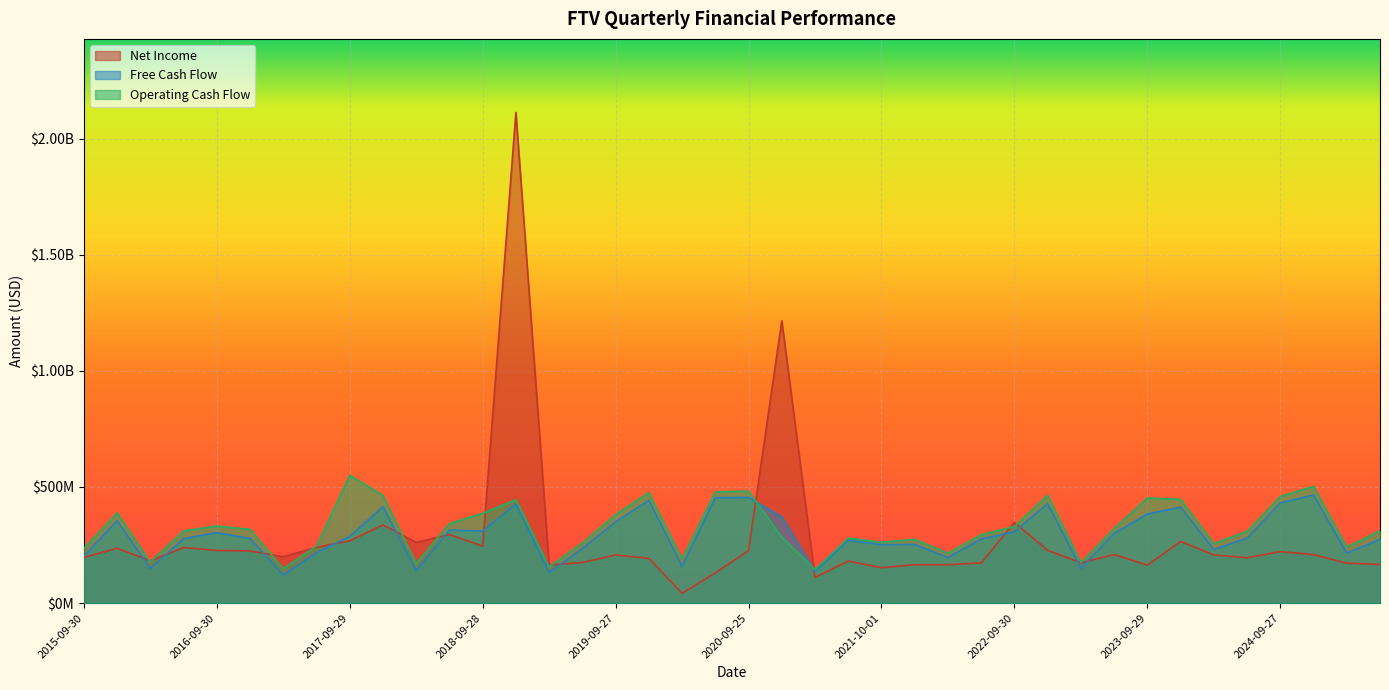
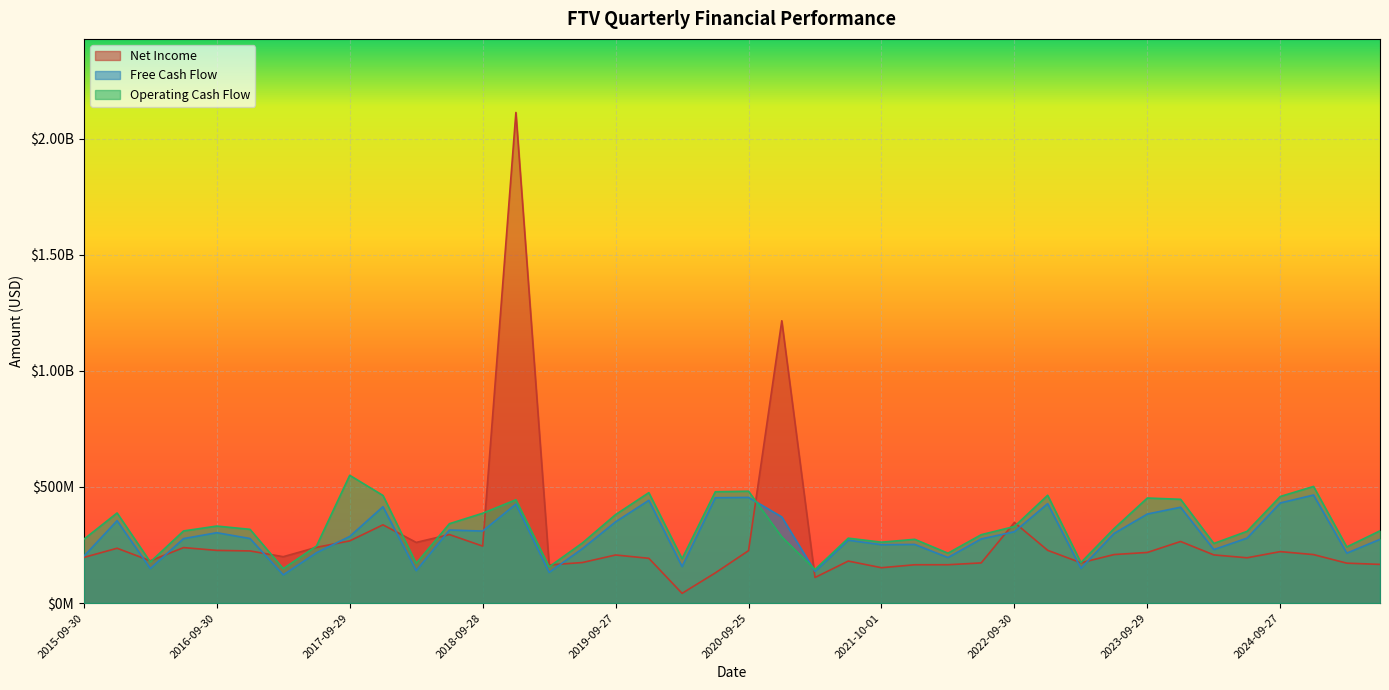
  {
    "Net Income": {
      "2016-09-30": "$230000000",
      "2017-09-29": "$270000000",
      "2018-09-28": "$250000000",
      "2019-09-27": "$210000000",
      "2020-09-25": "$230000000",
      "2021-10-01": "$150000000",
      "2022-09-30": "$350000000",
-     "2023-09-29": "$160000000",
+     "2023-09-29": "$220000000",
      "2024-09-27": "$220000000"
    },
    "Free Cash Flow": {
      "2016-09-30": "$300000000",
      "2017-09-29": "$290000000",
      "2018-09-28": "$310000000",
      "2019-09-27": "$350000000",
      "2020-09-25": "$460000000",
      "2022-09-30": "$310000000",
      "2023-09-29": "$380000000",
      "2024-09-27": "$430000000"
    },
    "Operating Cash Flow": {
-     "2015-09-30": "$240000000",
+     "2015-09-30": "$270000000",
      "2016-09-30": "$330000000",
      "2017-09-29": "$550000000",
      "2018-09-28": "$390000000",
      "2019-09-27": "$380000000",
      "2020-09-25": "$480000000",
      "2022-09-30": "$330000000",
      "2023-09-29": "$450000000",
      "2024-09-27": "$460000000"
    }
  }
